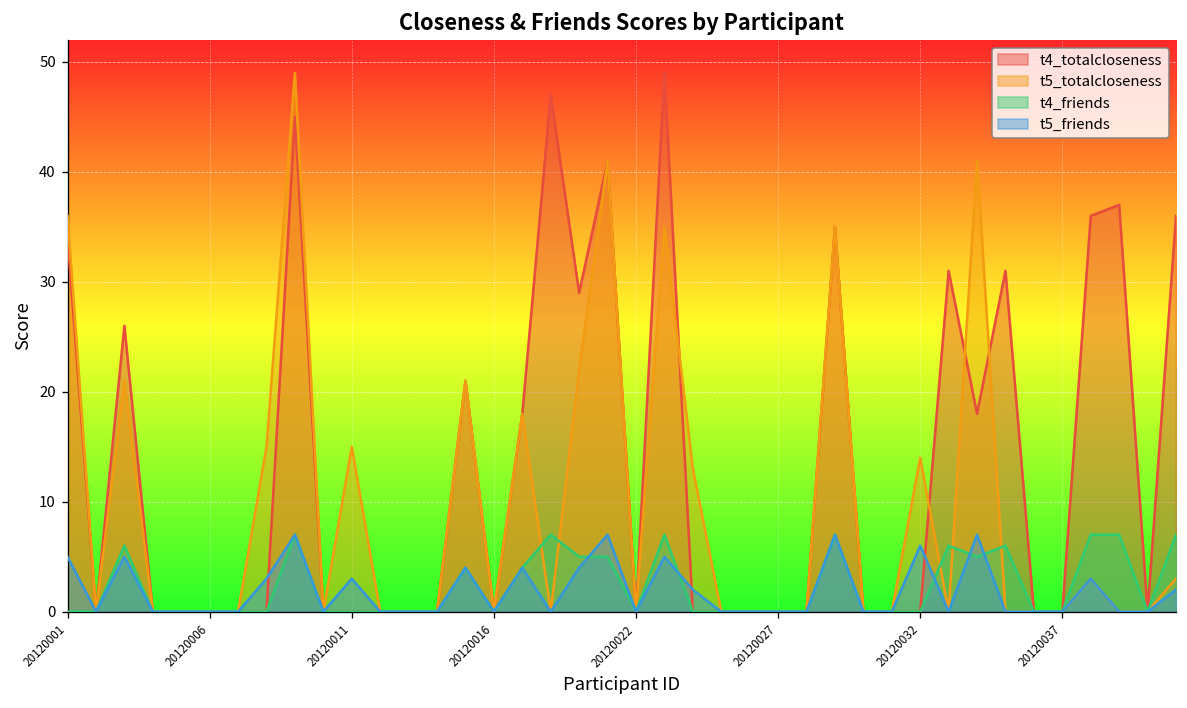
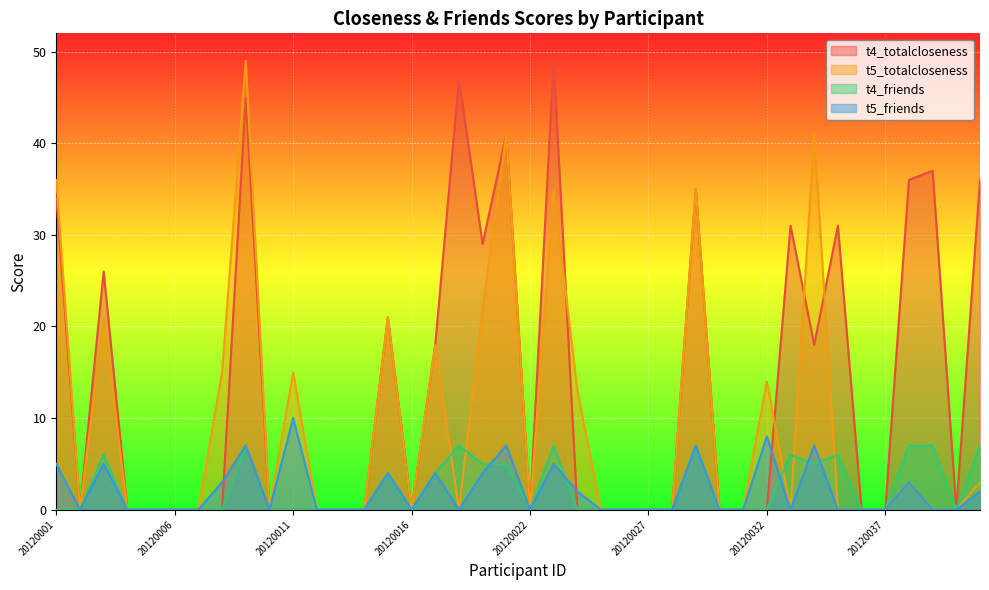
  {
    "t4_totalcloseness": {
      "20120001": 34
    },
    "t5_totalcloseness": {
      "20120001": 36,
      "20120011": 15,
      "20120032": 14
    },
    "t4_friends": {
      "20120001": 0
    },
    "t5_friends": {
      "20120001": 5,
-     "20120011": 3,
-     "20120032": 6
+     "20120011": 10,
+     "20120032": 8
    }
  }
